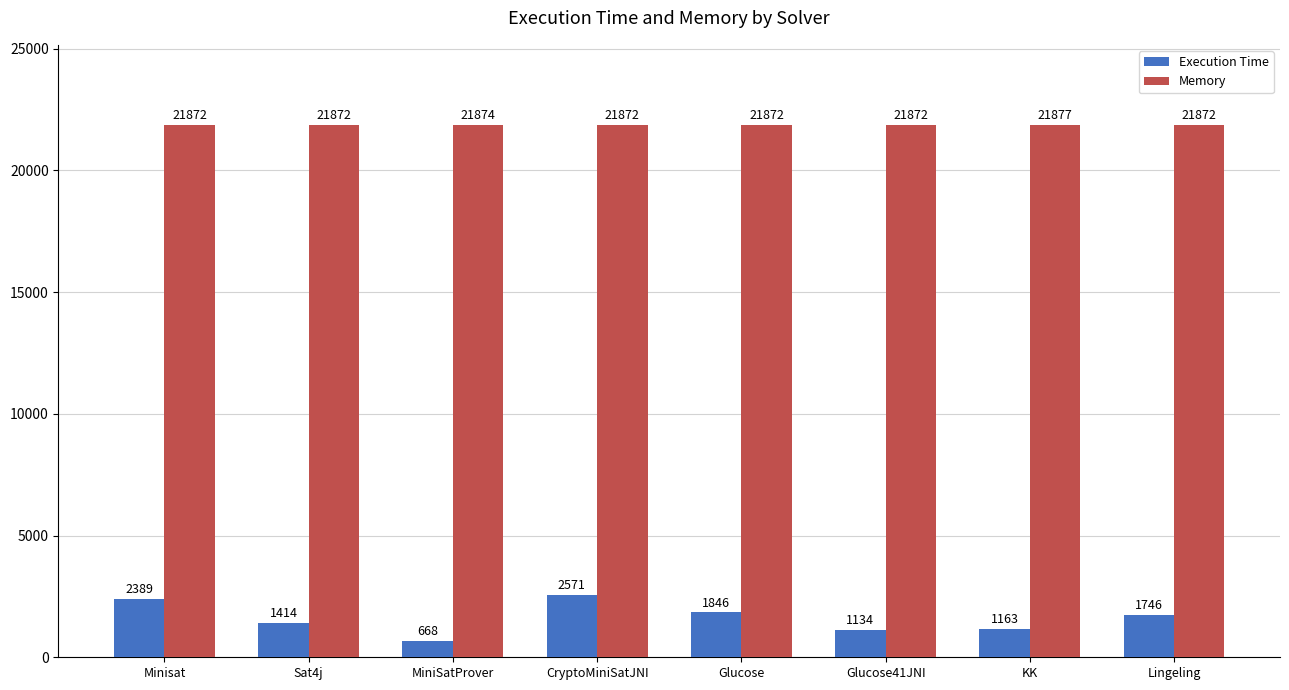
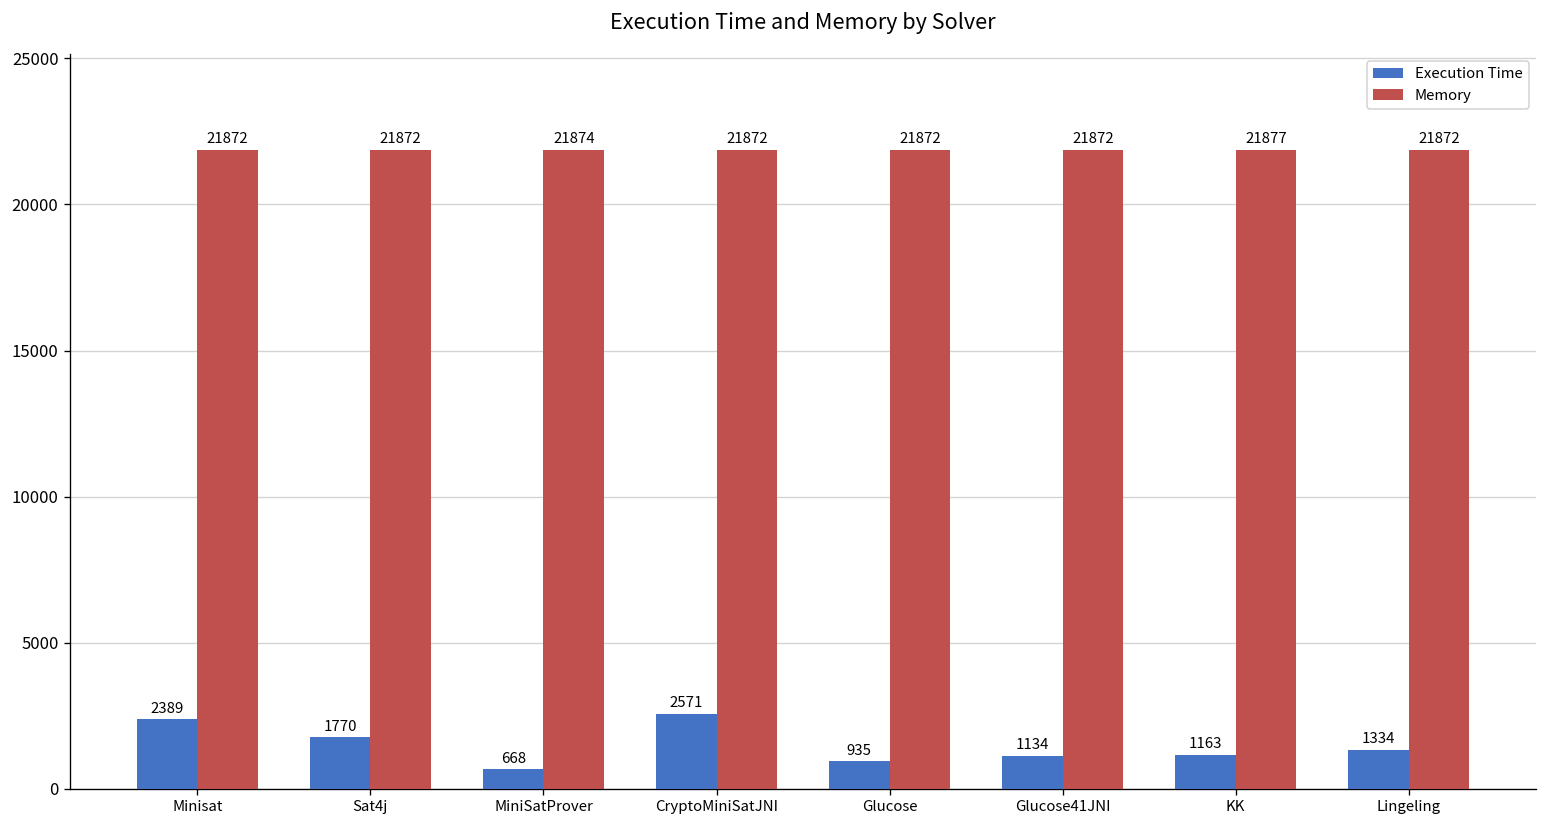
  {
    "Execution Time": {
      "Minisat": 2389,
-     "Sat4j": 1414,
+     "Sat4j": 1770,
      "MiniSatProver": 668,
      "CryptoMiniSatJNI": 2571,
-     "Glucose": 1846,
+     "Glucose": 935,
      "Glucose41JNI": 1134,
      "KK": 1163,
-     "Lingeling": 1746
+     "Lingeling": 1334
    },
    "Memory": {
      "Minisat": 21872,
      "Sat4j": 21872,
      "MiniSatProver": 21874,
      "CryptoMiniSatJNI": 21872,
      "Glucose": 21872,
      "Glucose41JNI": 21872,
      "KK": 21877,
      "Lingeling": 21872
    }
  }
